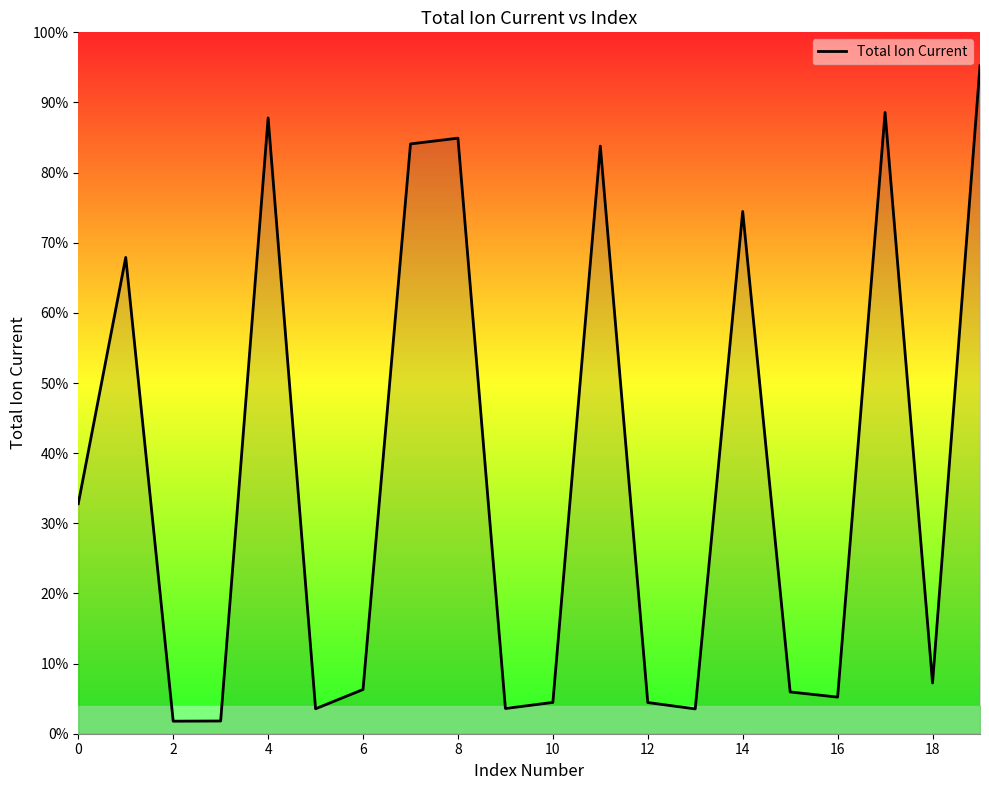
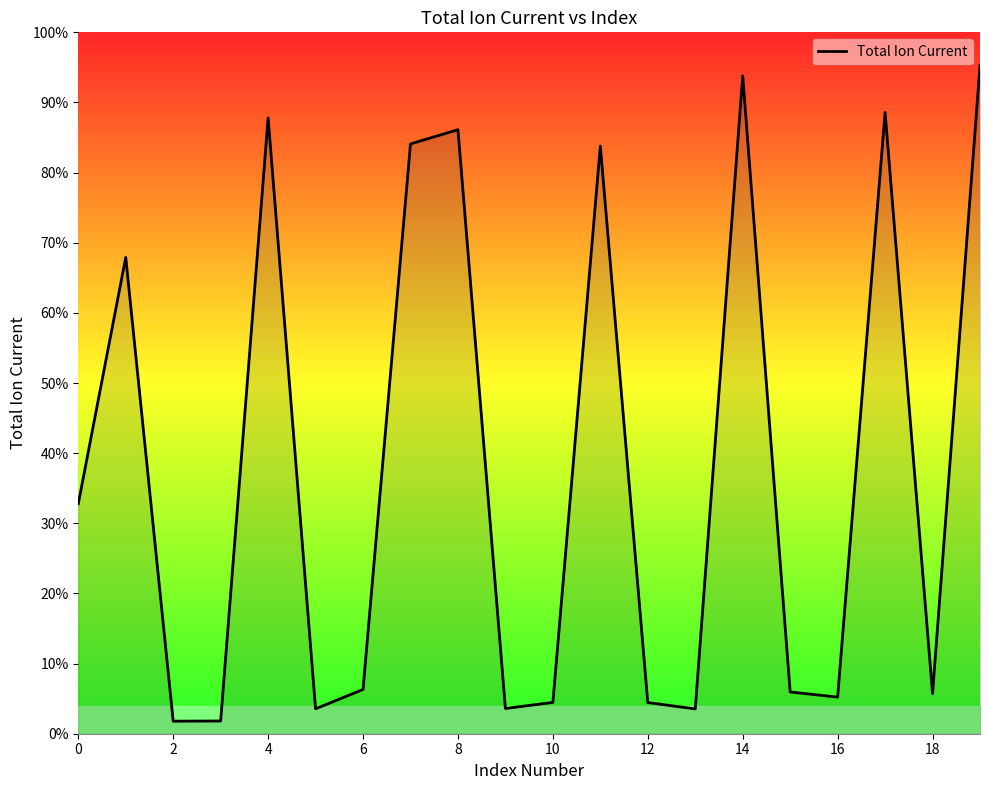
  {
    "Total Ion Current": {
      "0": "33%",
      "2": "2%",
      "4": "88%",
      "6": "6%",
-     "8": "85%",
+     "8": "86%",
      "10": "4%",
      "12": "4%",
-     "14": "74%",
+     "14": "94%",
      "16": "5%",
-     "18": "7%"
+     "18": "6%"
    }
  }
